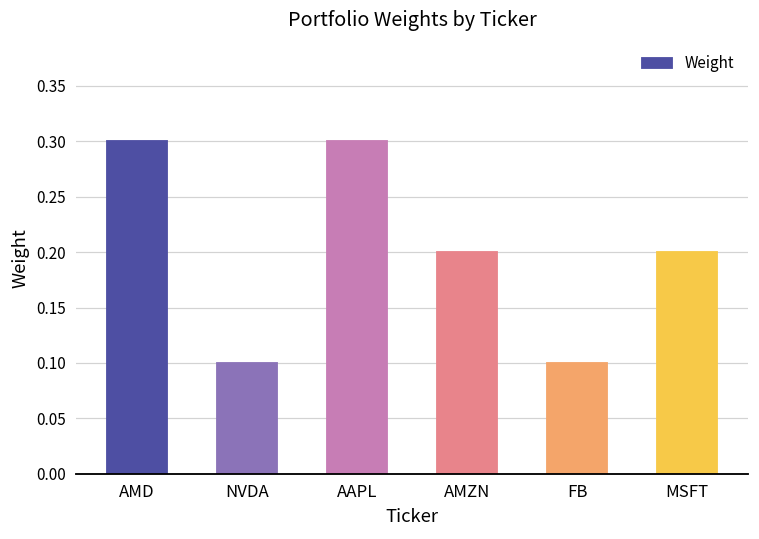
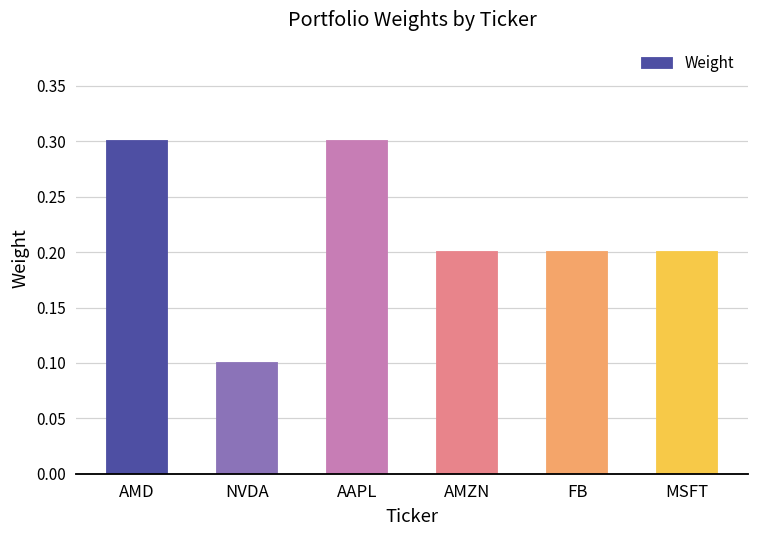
  {
    "AMD": 0.3,
    "NVDA": 0.1,
    "AAPL": 0.3,
    "AMZN": 0.2,
-   "FB": 0.1,
+   "FB": 0.2,
    "MSFT": 0.2
  }
